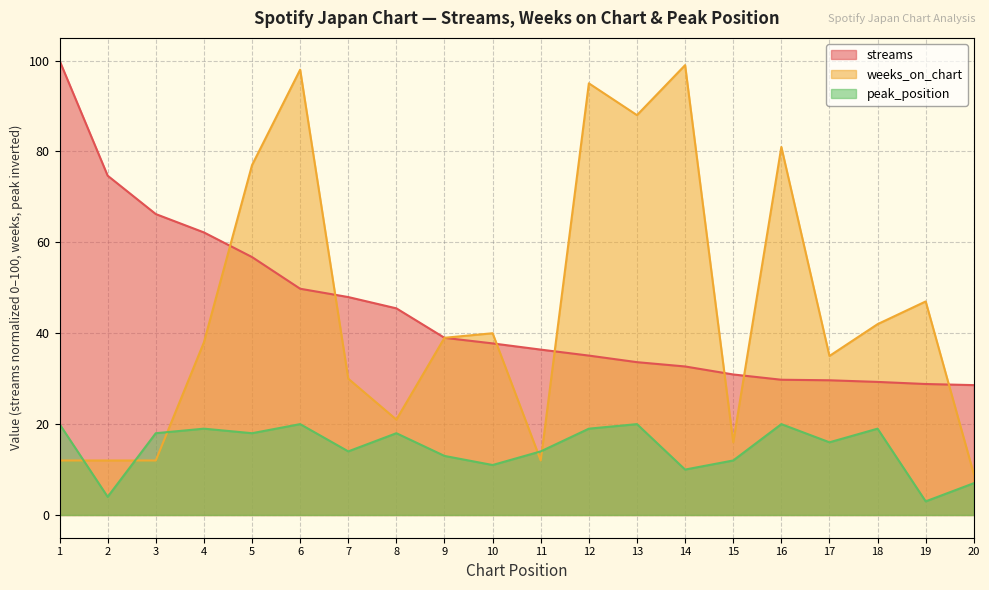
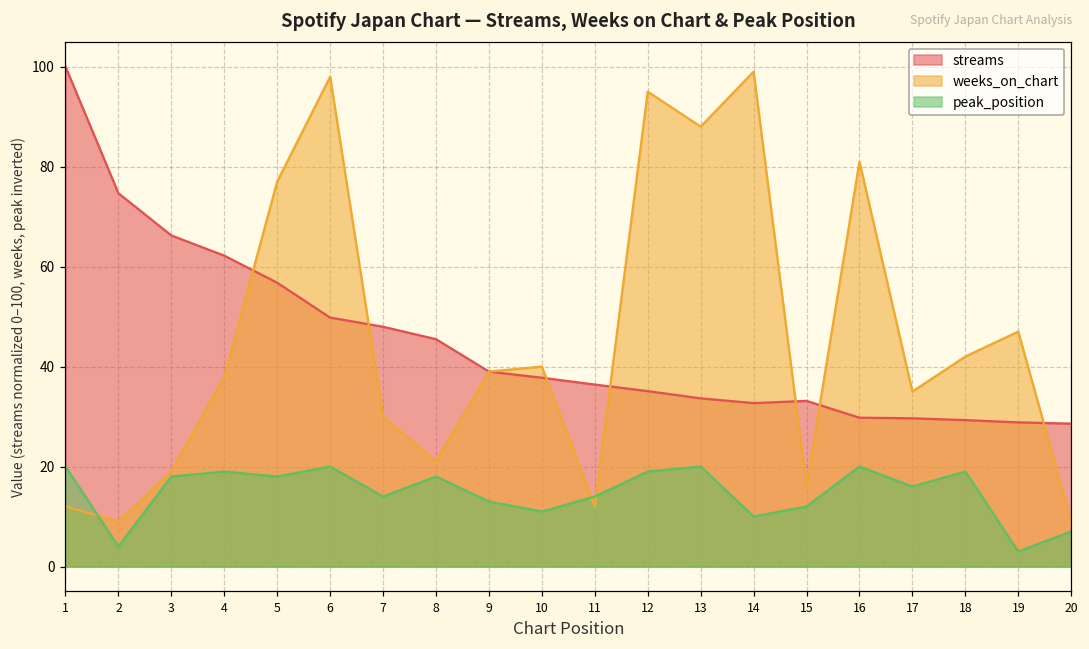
  {
    "streams": {
      "1": 100,
      "2": 75,
      "3": 66,
      "4": 62,
      "5": 57,
      "6": 50,
      "7": 48,
      "8": 45,
      "10": 38,
      "11": 36,
      "12": 35,
      "13": 34,
      "14": 33,
-     "15": 31,
+     "15": 33,
      "16": 30,
      "17": 30,
      "18": 29,
      "19": 29,
      "20": 29
    },
    "weeks_on_chart": {
      "1": 12,
-     "2": 12,
-     "3": 12,
+     "2": 9,
+     "3": 19,
      "4": 38,
      "5": 77,
      "6": 98,
      "7": 30,
      "8": 21,
      "10": 40,
      "11": 12,
      "12": 95,
      "13": 88,
      "14": 99,
      "15": 16,
      "16": 81,
      "17": 35,
      "18": 42,
      "19": 47,
      "20": 9
    },
    "peak_position": {
      "1": 20,
      "2": 4,
      "3": 18,
      "4": 19,
      "5": 18,
      "6": 20,
      "7": 14,
      "8": 18,
      "9": 13,
      "10": 11,
      "11": 14,
      "12": 19,
      "13": 20,
      "14": 10,
      "15": 12,
      "16": 20,
      "17": 16,
      "18": 19,
      "19": 3,
      "20": 7
    }
  }
